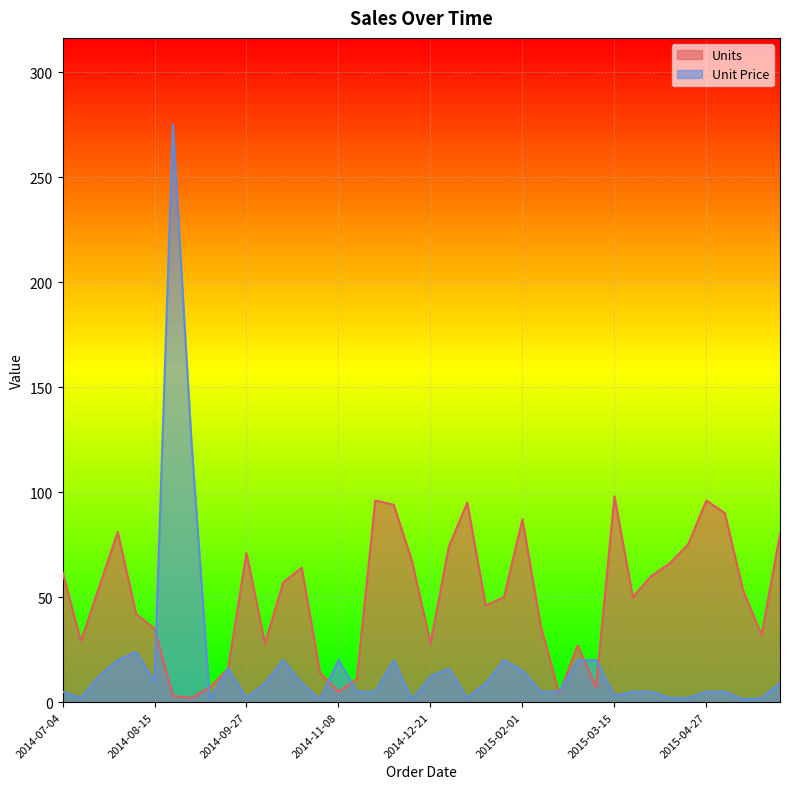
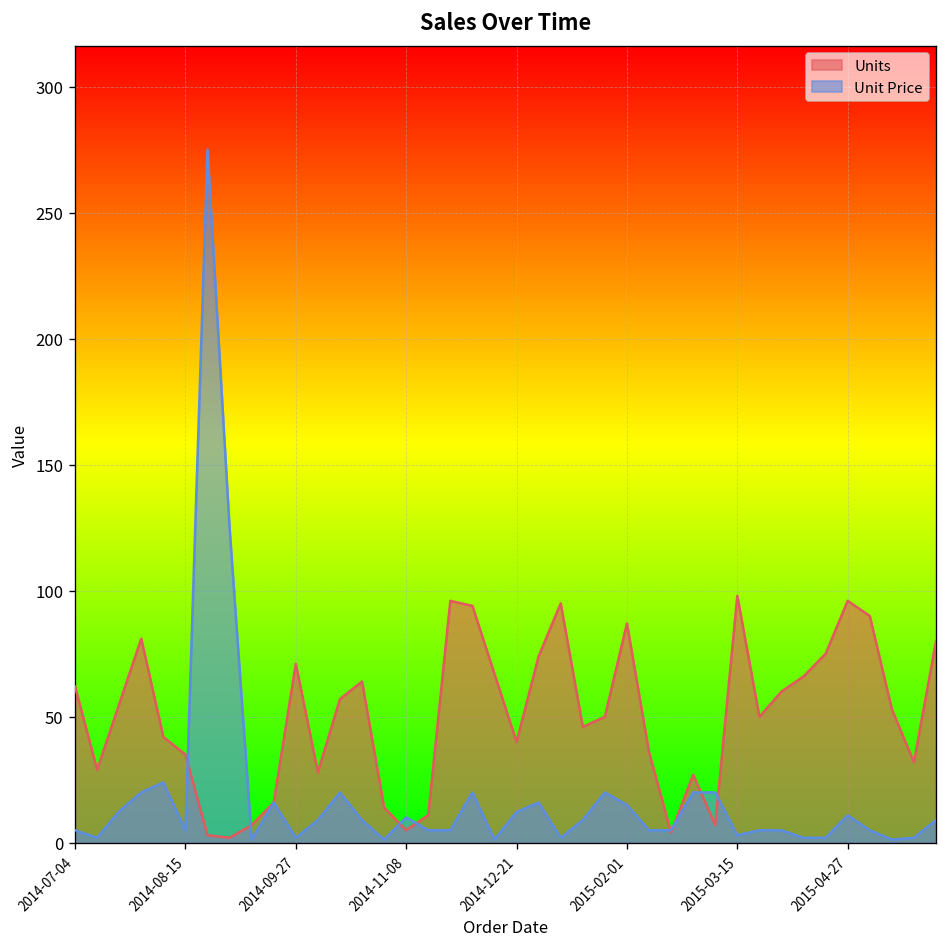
  {
    "Units": {
      "2014-07-04": 62,
      "2014-08-15": 35,
      "2014-09-27": 71,
      "2014-11-08": 5,
-     "2014-12-21": 28,
+     "2014-12-21": 40,
      "2015-02-01": 87,
      "2015-03-15": 98,
      "2015-04-27": 96
    },
    "Unit Price": {
      "2014-07-04": 5,
-     "2014-08-15": 10,
+     "2014-08-15": 5,
      "2014-09-27": 2,
-     "2014-11-08": 20,
+     "2014-11-08": 10,
      "2014-12-21": 12,
      "2015-02-01": 15,
      "2015-03-15": 3,
-     "2015-04-27": 5
+     "2015-04-27": 11
    }
  }
